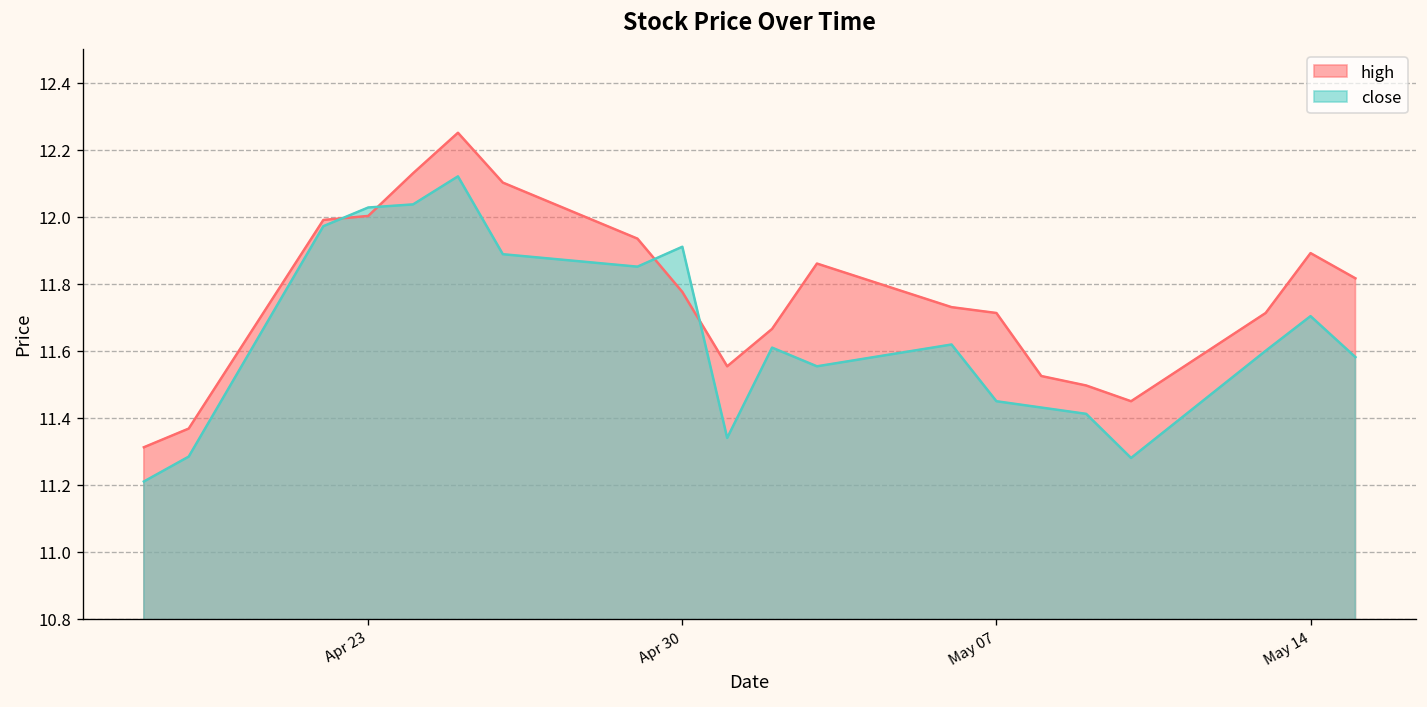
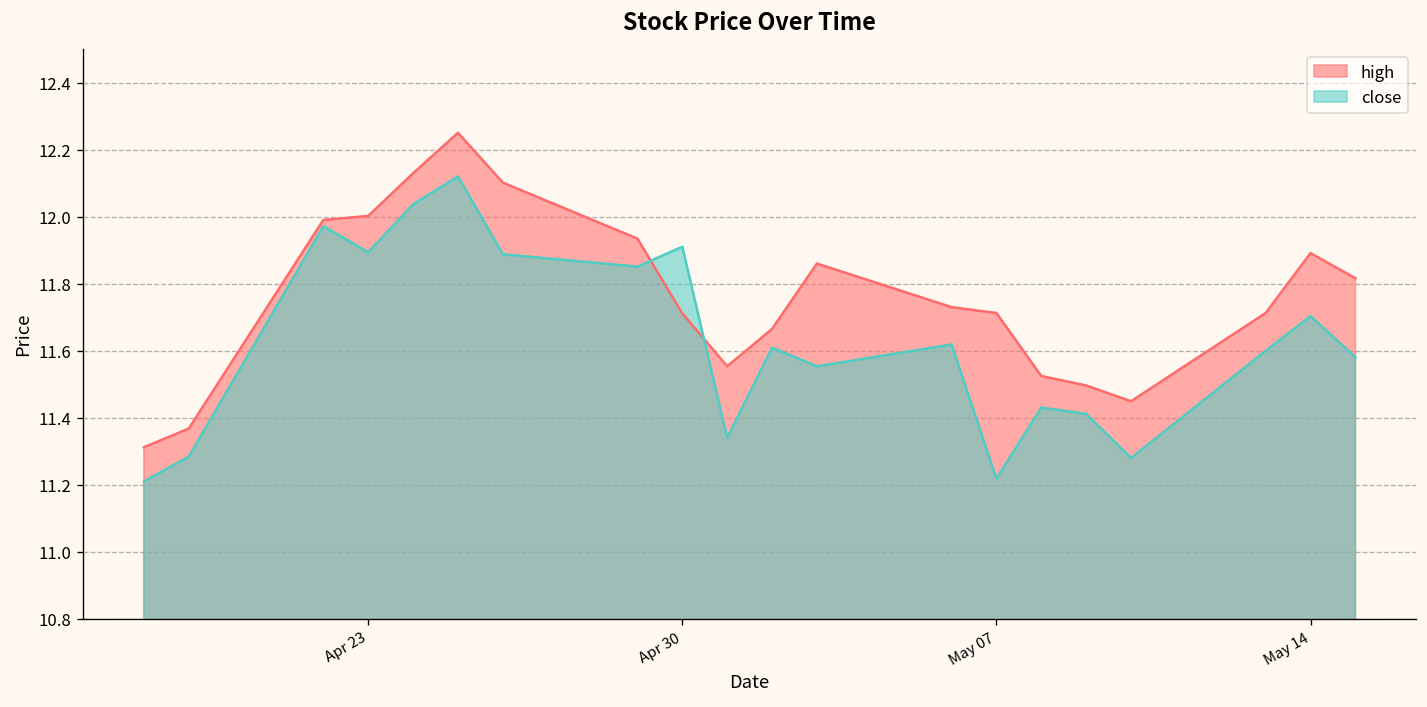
  {
    "high": {
      "Apr 23": 12.00,
-     "Apr 30": 11.77,
+     "Apr 30": 11.71,
      "May 07": 11.71,
      "May 14": 11.89
    },
    "close": {
-     "Apr 23": 12.03,
+     "Apr 23": 11.89,
      "Apr 30": 11.91,
-     "May 07": 11.45,
+     "May 07": 11.22,
      "May 14": 11.70
    }
  }
